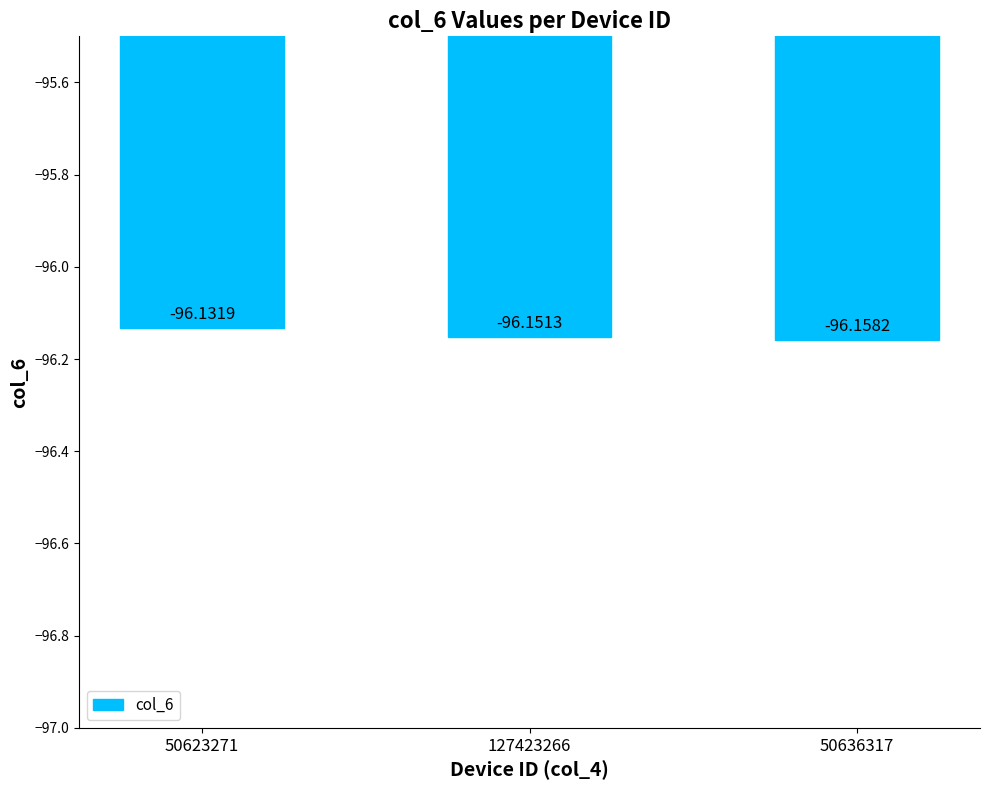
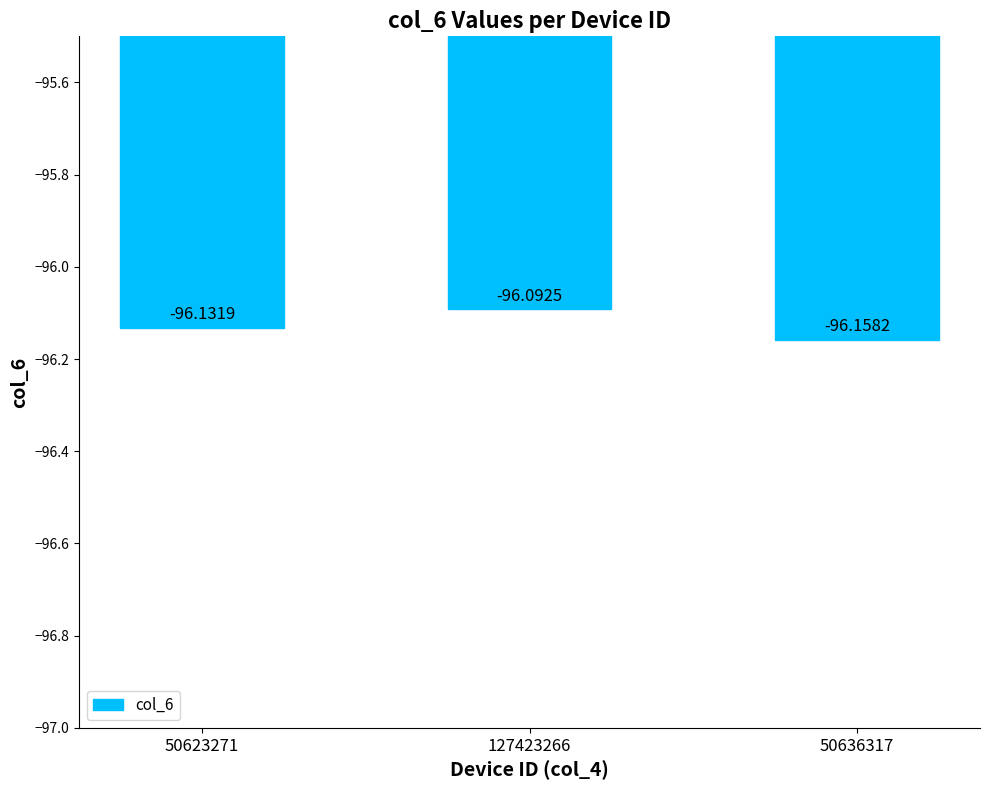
  {
    "50623271": -96.1319,
-   "127423266": -96.1513,
+   "127423266": -96.0925,
    "50636317": -96.1582
  }
